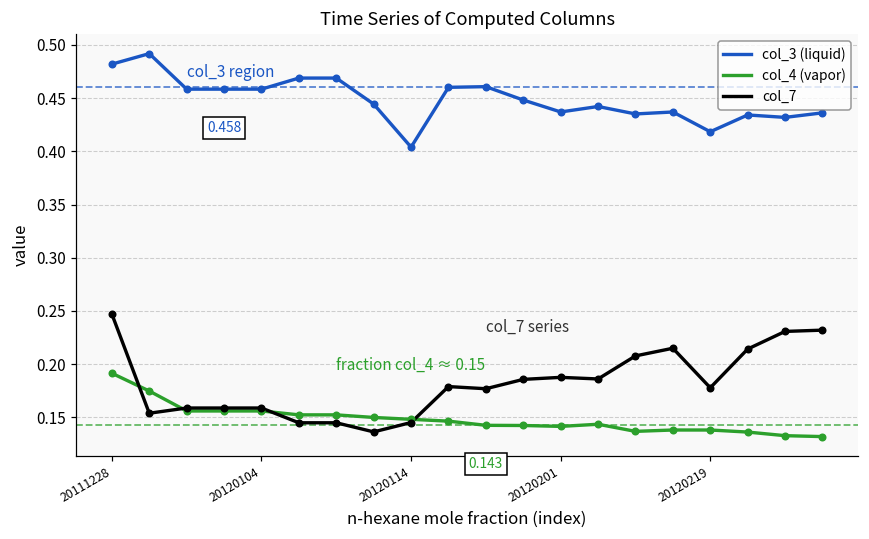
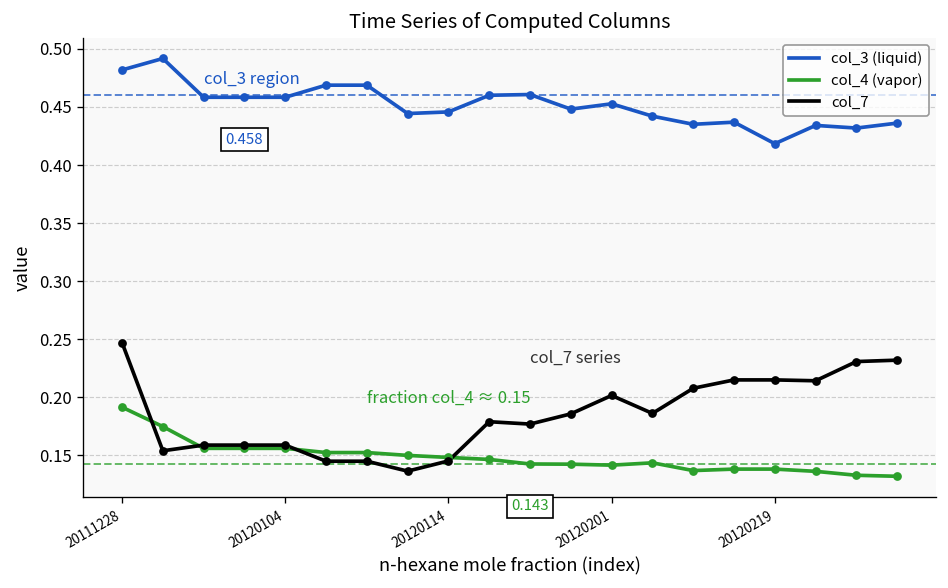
  {
    "col_3 (liquid)": {
      "20111228": 0.48,
-     "20120114": 0.40,
-     "20120201": 0.44,
+     "20120114": 0.45,
+     "20120201": 0.45,
      "20120219": 0.42
    },
    "col_4 (vapor)": {
      "20111228": 0.19,
      "20120104": 0.16,
      "20120114": 0.15,
      "20120201": 0.14,
      "20120219": 0.14
    },
    "col_7": {
      "20111228": 0.25,
      "20120104": 0.16,
      "20120114": 0.15,
-     "20120201": 0.19,
-     "20120219": 0.18
+     "20120201": 0.20,
+     "20120219": 0.22
    }
  }
